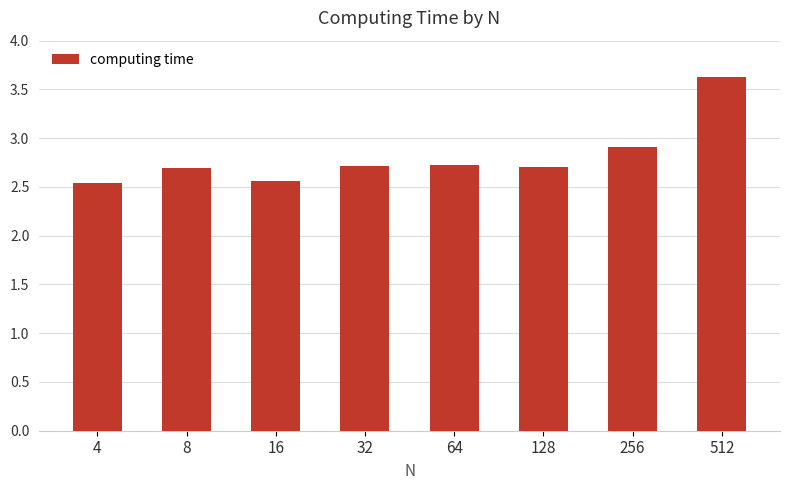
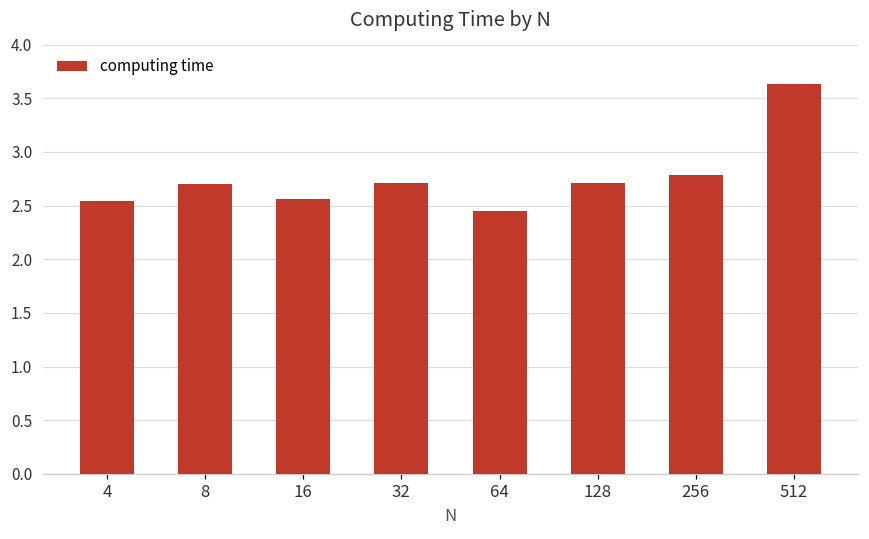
  {
    "4": 2.5,
    "8": 2.7,
    "16": 2.6,
    "32": 2.7,
-   "64": 2.7,
+   "64": 2.4,
    "128": 2.7,
-   "256": 2.9,
+   "256": 2.8,
    "512": 3.6
  }
